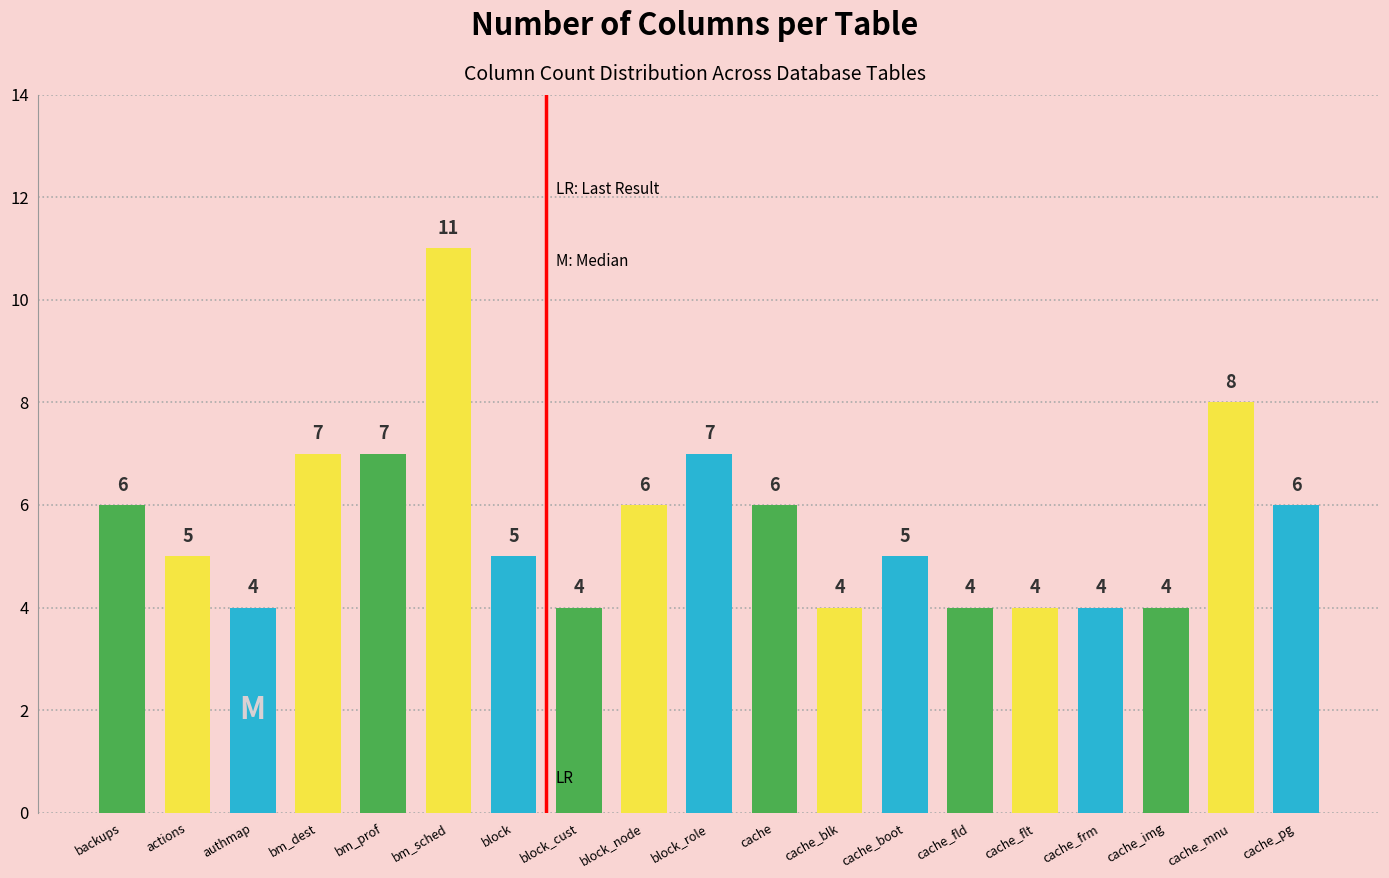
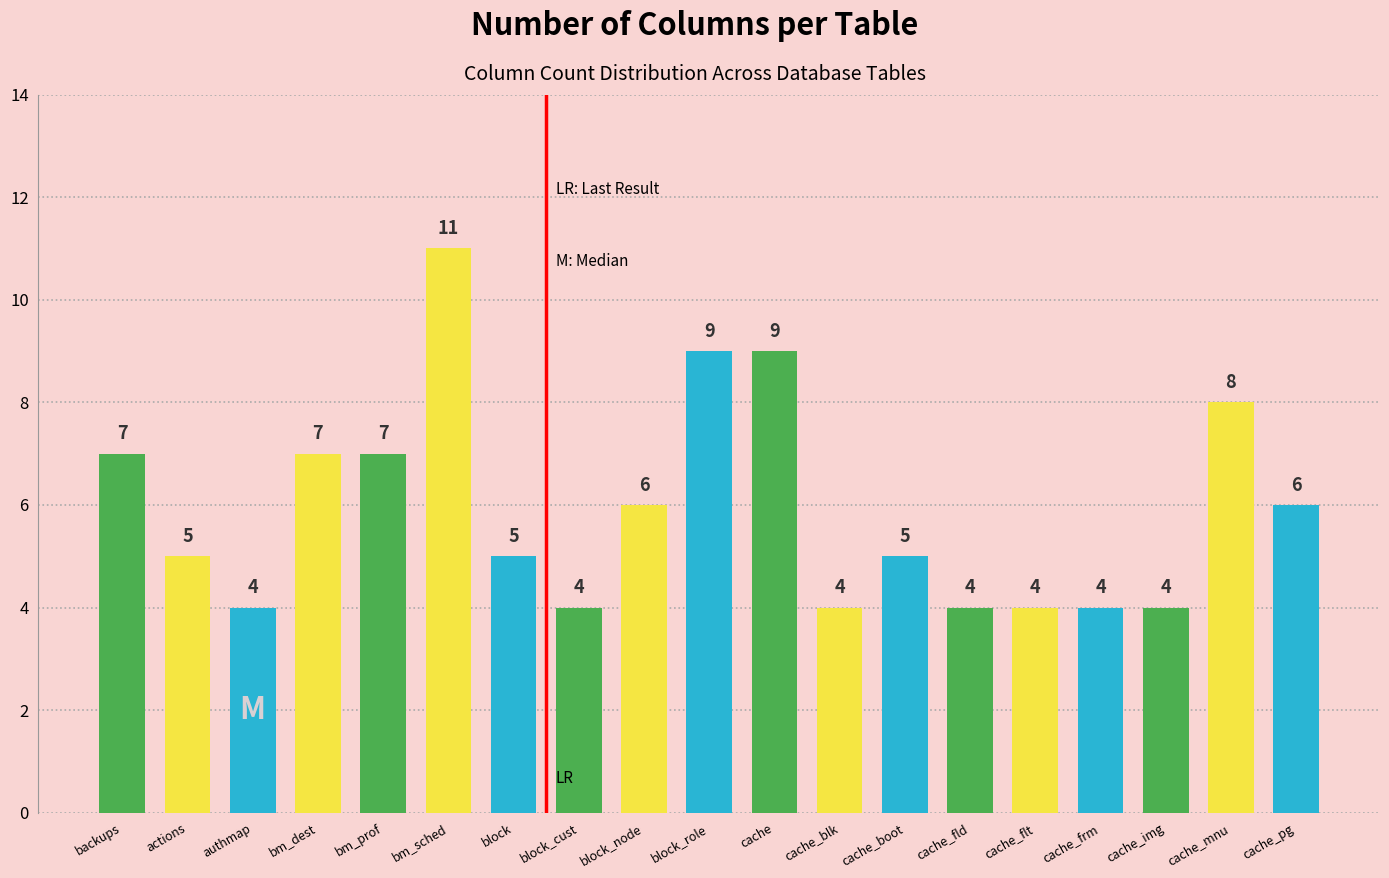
  {
-   "backups": 6,
+   "backups": 7,
    "actions": 5,
    "authmap": 4,
    "bm_dest": 7,
    "bm_prof": 7,
    "bm_sched": 11,
    "block": 5,
    "block_cust": 4,
    "block_node": 6,
-   "block_role": 7,
-   "cache": 6,
+   "block_role": 9,
+   "cache": 9,
    "cache_blk": 4,
    "cache_boot": 5,
    "cache_fld": 4,
    "cache_flt": 4,
    "cache_frm": 4,
    "cache_img": 4,
    "cache_mnu": 8,
    "cache_pg": 6
  }
